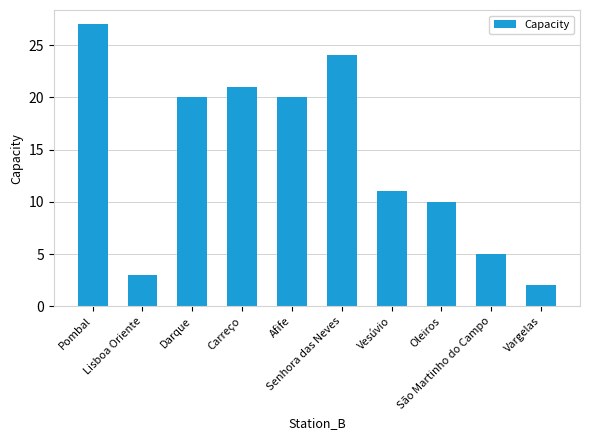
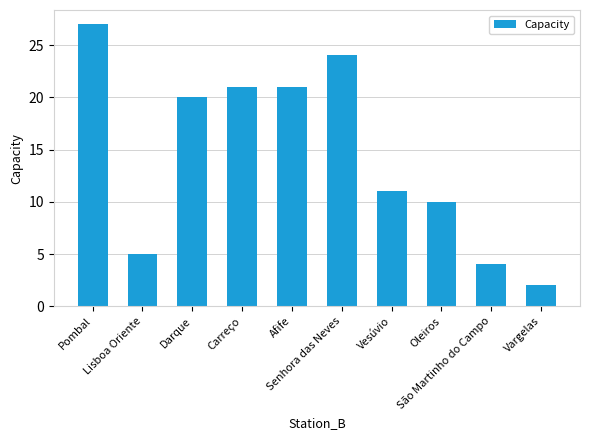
  {
    "Pombal": 27,
-   "Lisboa Oriente": 3,
+   "Lisboa Oriente": 5,
    "Darque": 20,
    "Carreço": 21,
-   "Afife": 20,
+   "Afife": 21,
    "Senhora das Neves": 24,
    "Vesúvio": 11,
    "Oleiros": 10,
-   "São Martinho do Campo": 5,
+   "São Martinho do Campo": 4,
    "Vargelas": 2
  }
